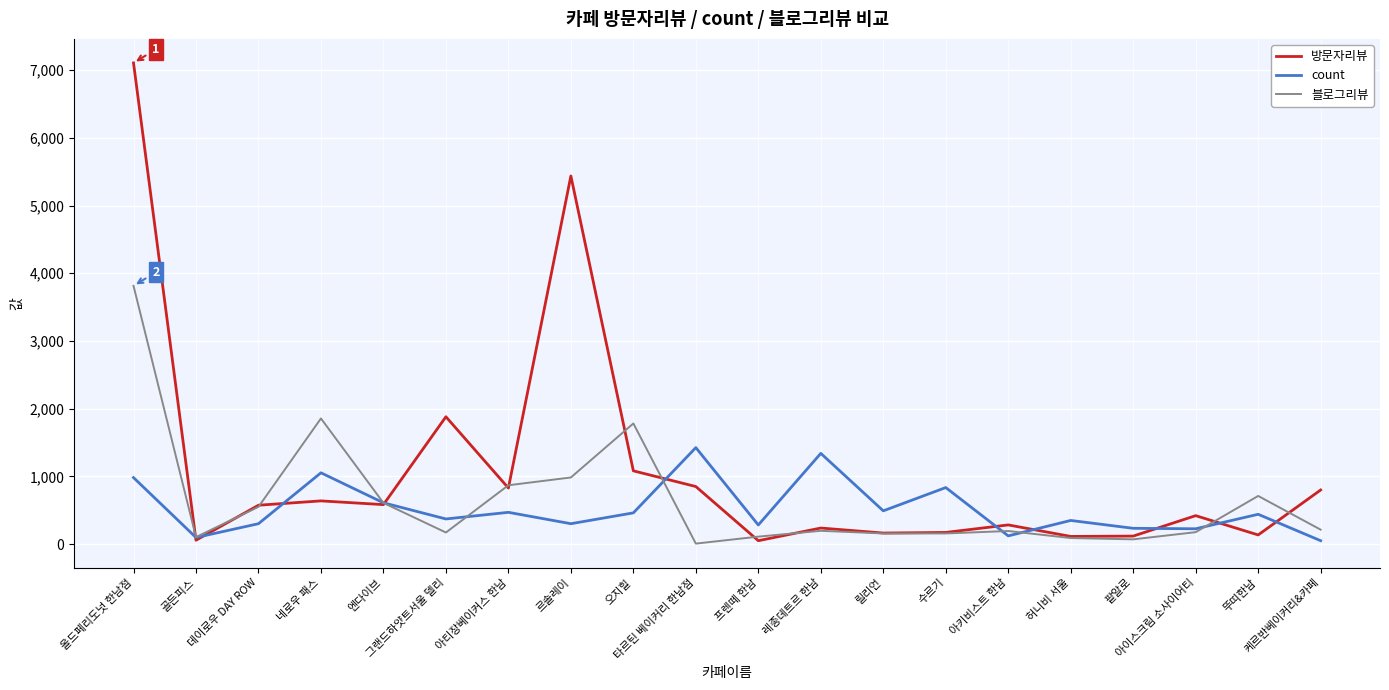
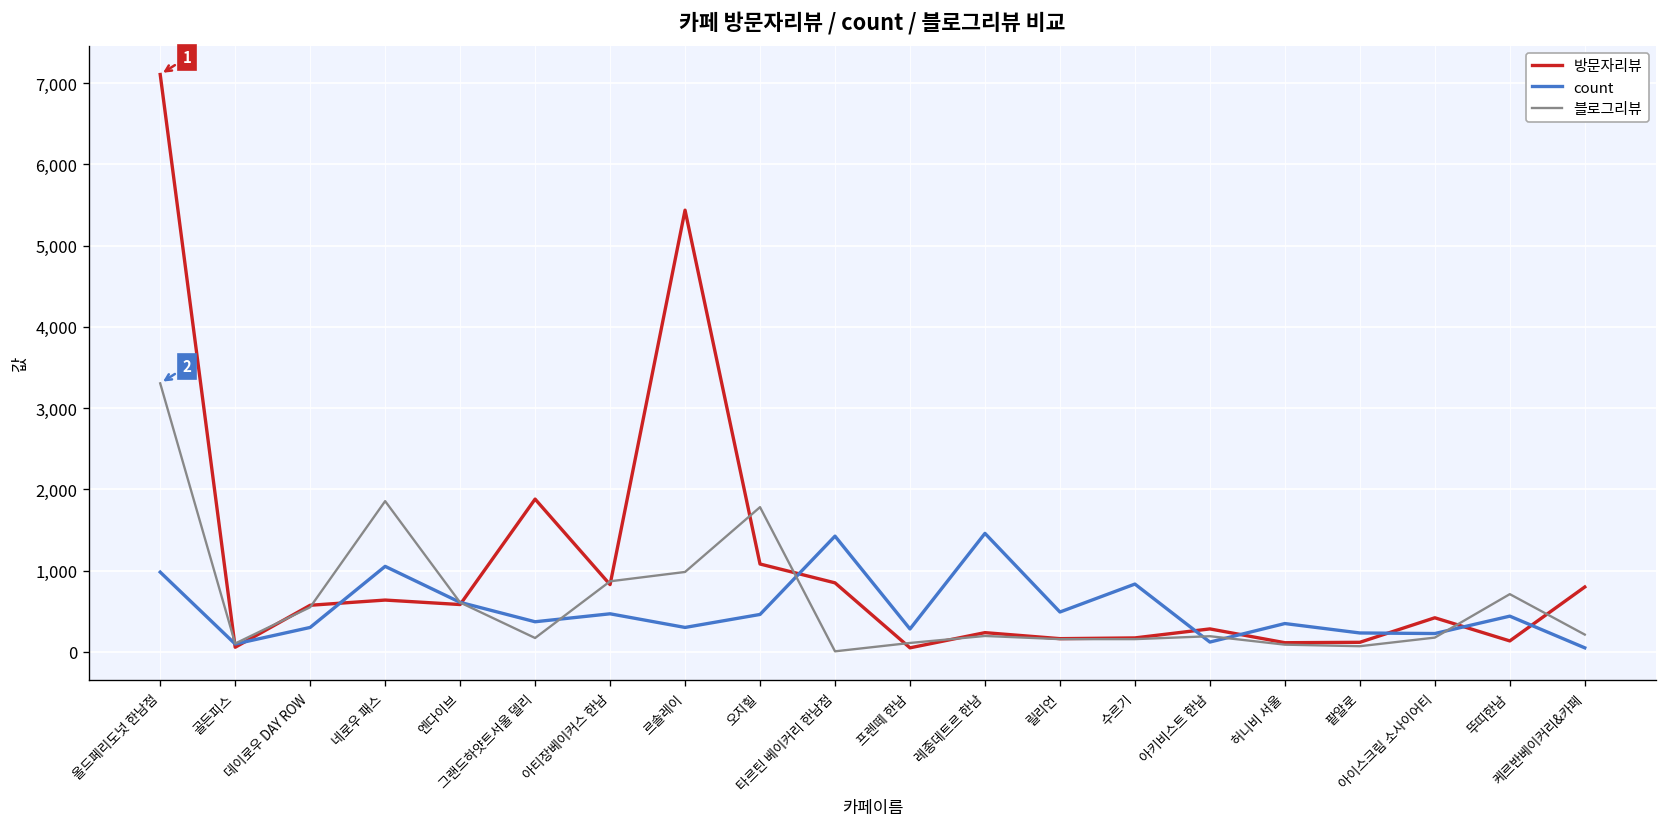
  {
    "방문자리뷰": {
      "골든피스": "100",
      "네로우 패스": "600",
      "그랜드하얏트서울 델리": "1,900",
      "아티장베이커스 한남": "800",
      "르솔레이": "5,400",
      "오지힐": "1,100",
      "타르틴 베이커리 한남점": "800",
      "프렌떼 한남": "0",
      "레종데트르 한남": "200",
      "아키비스트 한남": "300",
      "팥알로": "100",
      "아이스크림 소사이어티": "400",
      "뚜띠한남": "100",
      "케르반베이커리&카페": "800"
    },
    "count": {
      "올드페리도넛 한남점": "1,000",
      "데이로우 DAY ROW": "300",
      "네로우 패스": "1,100",
      "그랜드하얏트서울 델리": "400",
      "아티장베이커스 한남": "500",
      "르솔레이": "300",
      "오지힐": "500",
      "타르틴 베이커리 한남점": "1,400",
      "프렌떼 한남": "300",
-     "레종데트르 한남": "1,300",
+     "레종데트르 한남": "1,500",
      "릴리언": "500",
      "수르기": "800",
      "아키비스트 한남": "100",
      "허니비 서울": "300",
      "팥알로": "200",
      "아이스크림 소사이어티": "200",
      "뚜띠한남": "400",
      "케르반베이커리&카페": "0"
    },
    "블로그리뷰": {
-     "올드페리도넛 한남점": "3,800",
+     "올드페리도넛 한남점": "3,300",
      "네로우 패스": "1,900",
      "그랜드하얏트서울 델리": "200",
      "아티장베이커스 한남": "900",
      "르솔레이": "1,000",
      "오지힐": "1,800",
      "타르틴 베이커리 한남점": "0",
      "프렌떼 한남": "100",
      "레종데트르 한남": "200",
      "아키비스트 한남": "200",
      "팥알로": "100",
      "아이스크림 소사이어티": "200",
      "뚜띠한남": "700",
      "케르반베이커리&카페": "200"
    }
  }
